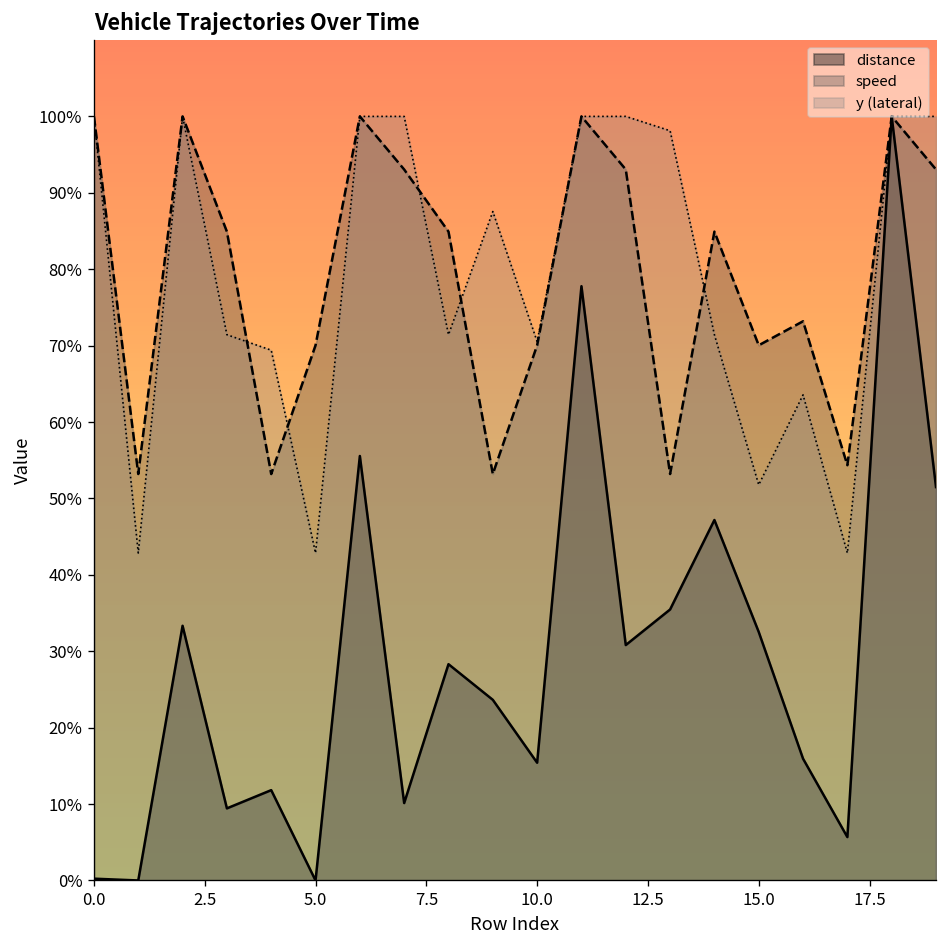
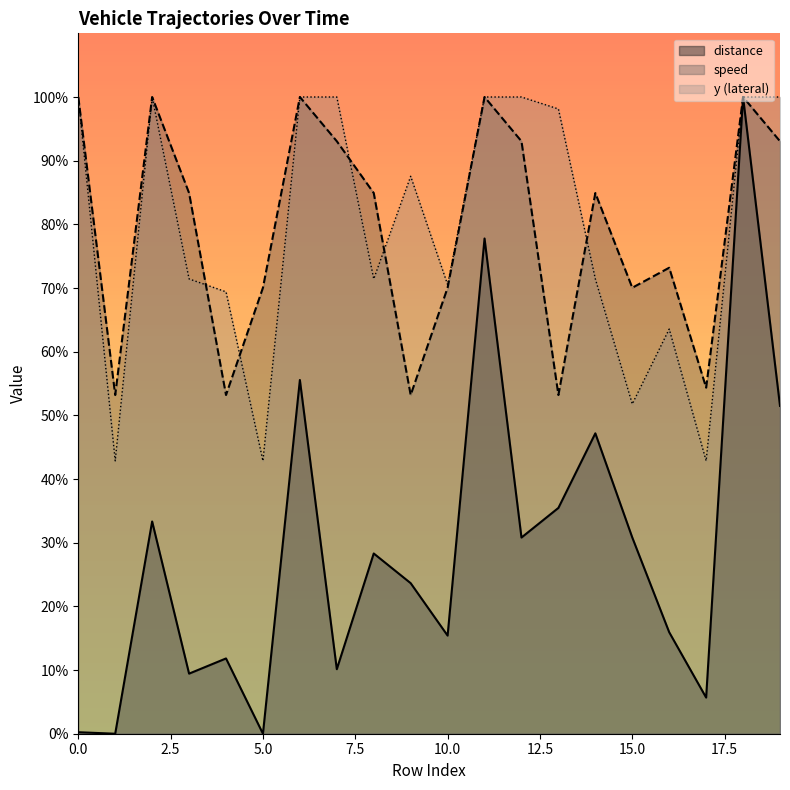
  {
    "distance": {
      "0.0": "0%",
      "5.0": "0%",
      "10.0": "15%",
-     "15.0": "33%"
+     "15.0": "31%"
    }
  }
